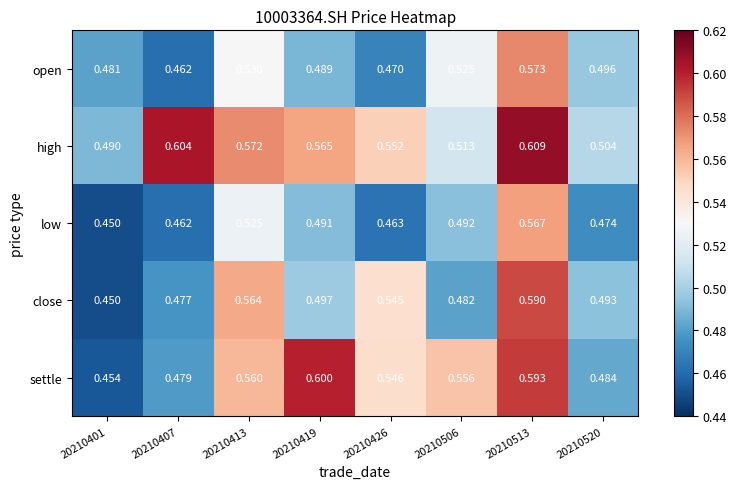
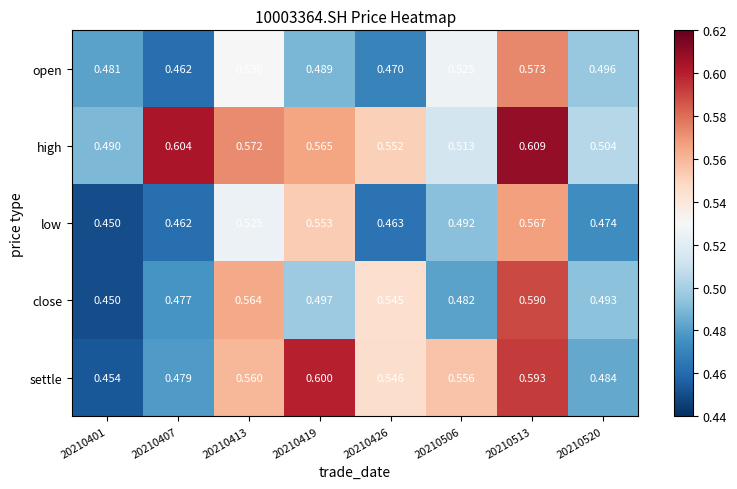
  {
    "open": {
      "20210401": 0.481,
      "20210407": 0.462,
      "20210419": 0.489,
      "20210426": 0.470,
      "20210513": 0.573,
      "20210520": 0.496
    },
    "high": {
      "20210401": 0.490,
      "20210407": 0.604,
      "20210413": 0.572,
      "20210419": 0.565,
      "20210426": 0.552,
      "20210513": 0.609,
      "20210520": 0.504
    },
    "low": {
      "20210401": 0.450,
      "20210407": 0.462,
-     "20210419": 0.491,
+     "20210419": 0.553,
      "20210426": 0.463,
      "20210506": 0.492,
      "20210513": 0.567,
      "20210520": 0.474
    },
    "close": {
      "20210401": 0.450,
      "20210407": 0.477,
      "20210413": 0.564,
      "20210419": 0.497,
      "20210426": 0.545,
      "20210506": 0.482,
      "20210513": 0.590,
      "20210520": 0.493
    },
    "settle": {
      "20210401": 0.454,
      "20210407": 0.479,
      "20210413": 0.560,
      "20210419": 0.600,
      "20210426": 0.546,
      "20210506": 0.556,
      "20210513": 0.593,
      "20210520": 0.484
    }
  }
